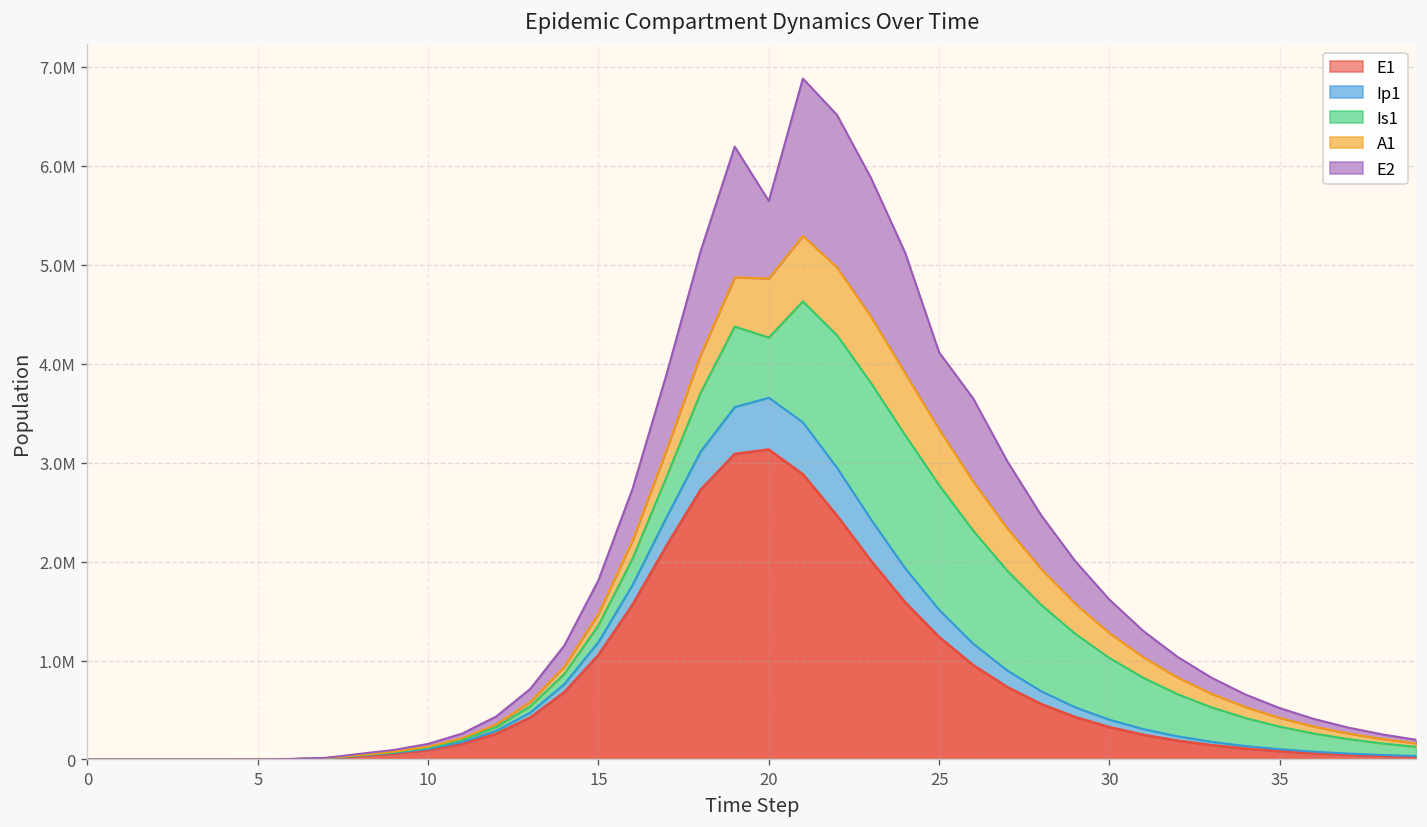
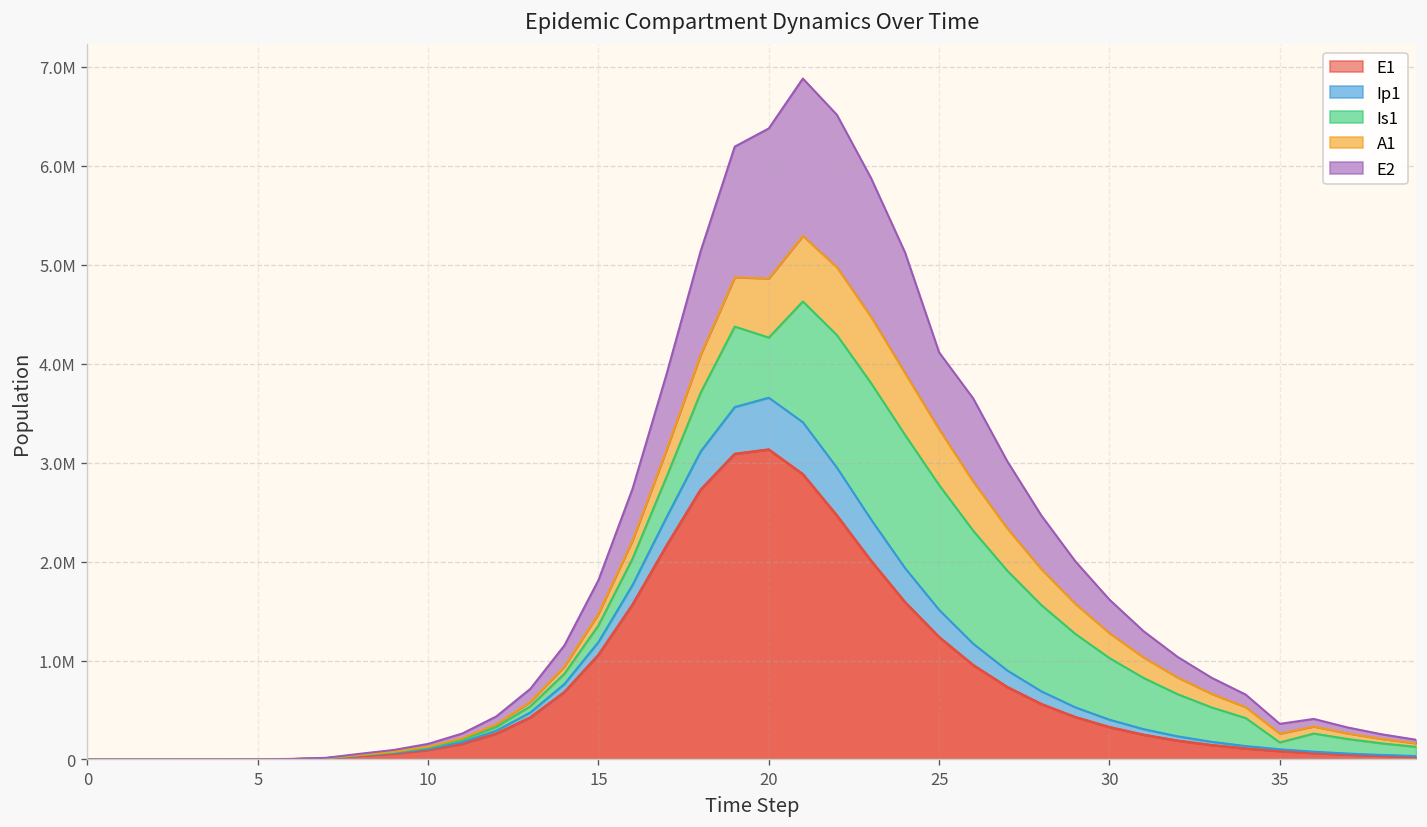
  {
    "E1": {
      "15": 1100000,
      "20": 3100000,
      "25": 1200000,
      "30": 300000
    },
    "Ip1": {
      "15": 100000,
      "20": 500000,
      "25": 300000,
      "30": 100000
    },
    "Is1": {
      "15": 200000,
      "20": 600000,
      "25": 1300000,
      "30": 600000,
-     "35": 200000
+     "35": 100000
    },
    "A1": {
      "15": 100000,
      "20": 600000,
      "25": 600000,
      "30": 300000,
      "35": 100000
    },
    "E2": {
      "15": 300000,
-     "20": 800000,
+     "20": 1500000,
      "25": 800000,
      "30": 300000,
      "35": 100000
    }
  }
